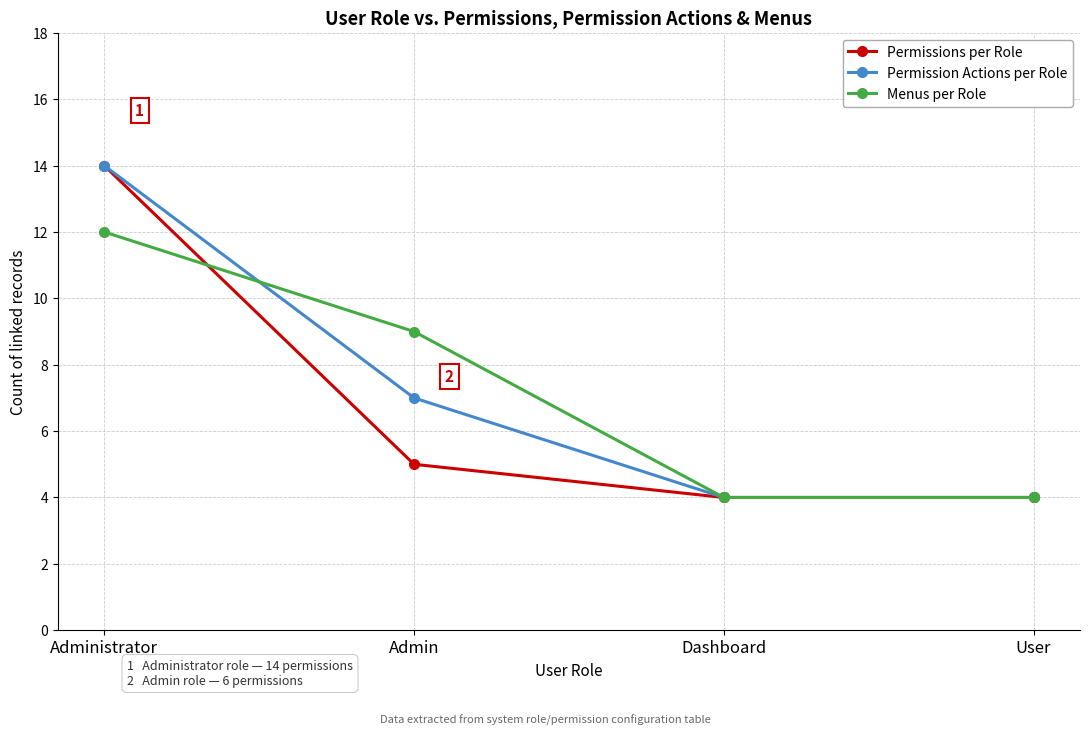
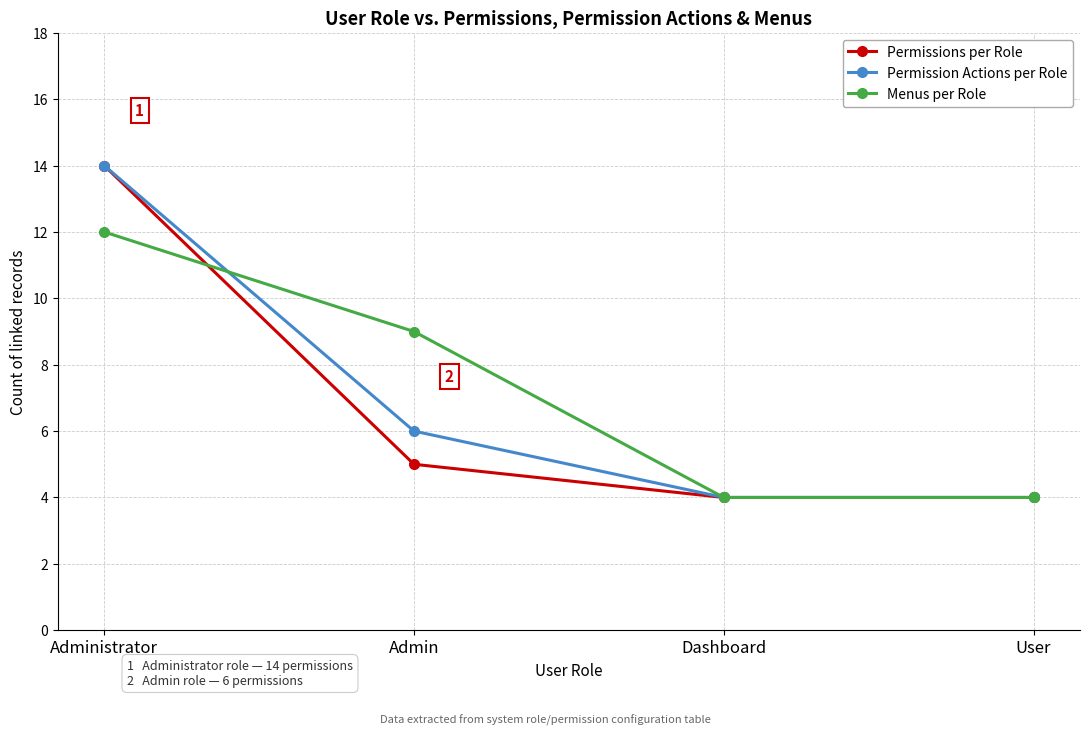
  {
    "Permissions per Role": {
      "Admin": 5
    },
    "Permission Actions per Role": {
-     "Admin": 7
+     "Admin": 6
    },
    "Menus per Role": {
      "Administrator": 12,
      "Admin": 9
    }
  }
